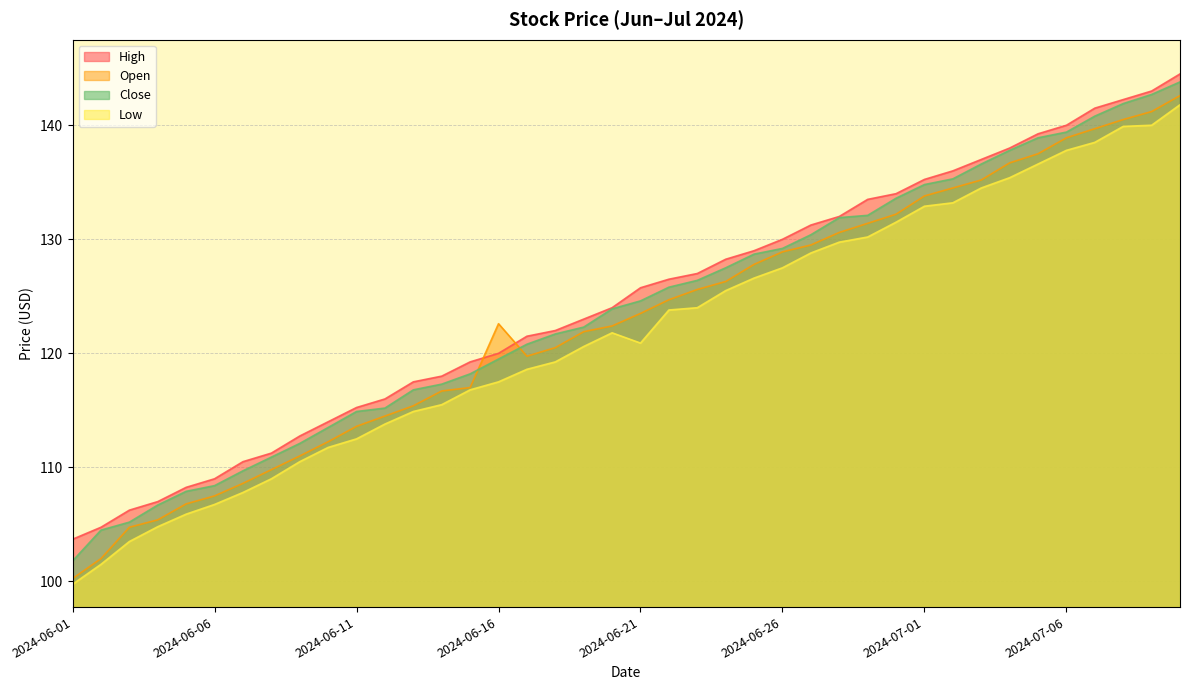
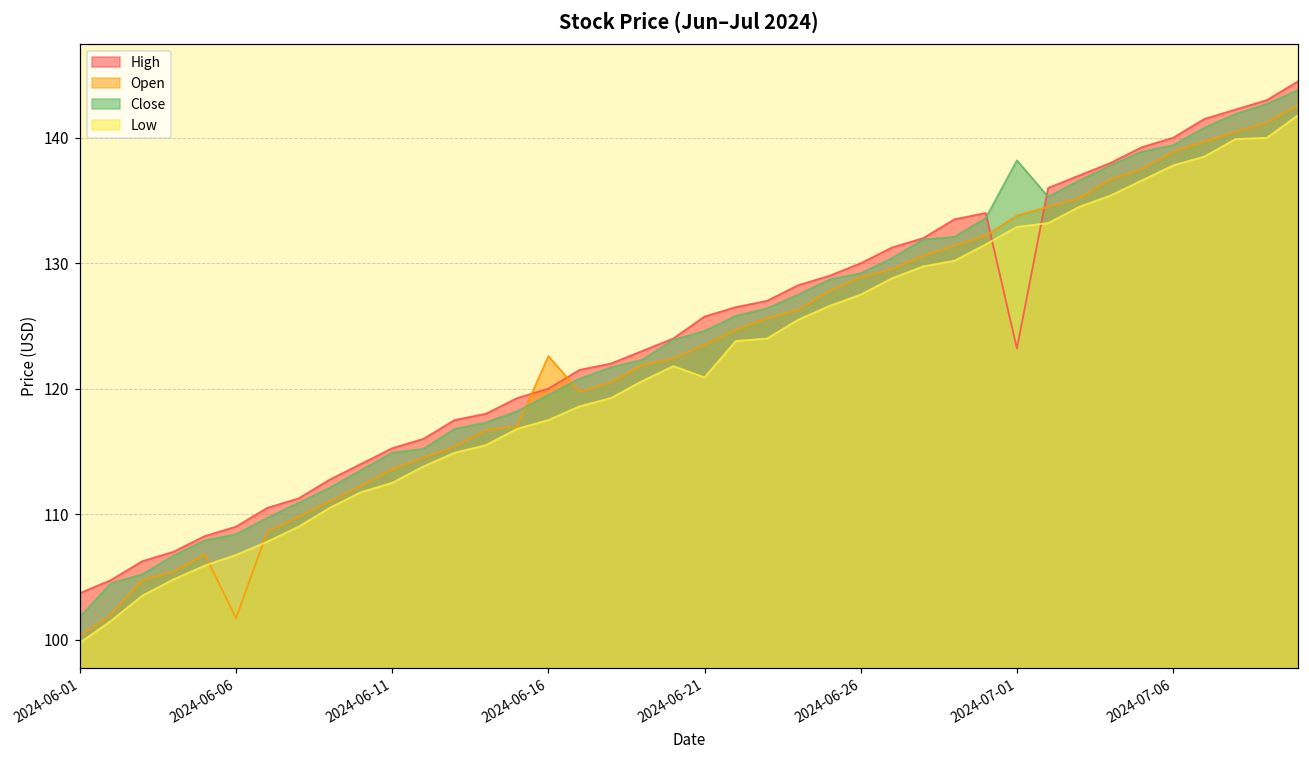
  {
    "High": {
      "2024-06-01": 103.7,
      "2024-06-06": 109.0,
      "2024-06-11": 115.3,
      "2024-06-16": 120.0,
      "2024-06-21": 125.8,
      "2024-06-26": 130.0,
-     "2024-07-01": 135.3,
+     "2024-07-01": 123.2,
      "2024-07-06": 140.0
    },
    "Open": {
      "2024-06-01": 100.3,
-     "2024-06-06": 107.5,
+     "2024-06-06": 101.7,
      "2024-06-11": 113.6,
      "2024-06-16": 122.6,
      "2024-06-21": 123.5,
      "2024-06-26": 128.9,
      "2024-07-01": 133.8,
      "2024-07-06": 138.9
    },
    "Close": {
      "2024-06-01": 101.8,
      "2024-06-06": 108.4,
      "2024-06-11": 114.9,
      "2024-06-16": 119.5,
      "2024-06-21": 124.6,
      "2024-06-26": 129.2,
-     "2024-07-01": 134.8,
+     "2024-07-01": 138.2,
      "2024-07-06": 139.4
    },
    "Low": {
      "2024-06-01": 99.8,
      "2024-06-06": 106.8,
      "2024-06-11": 112.5,
      "2024-06-16": 117.5,
      "2024-06-21": 120.9,
      "2024-06-26": 127.5,
      "2024-07-01": 132.9,
      "2024-07-06": 137.8
    }
  }
